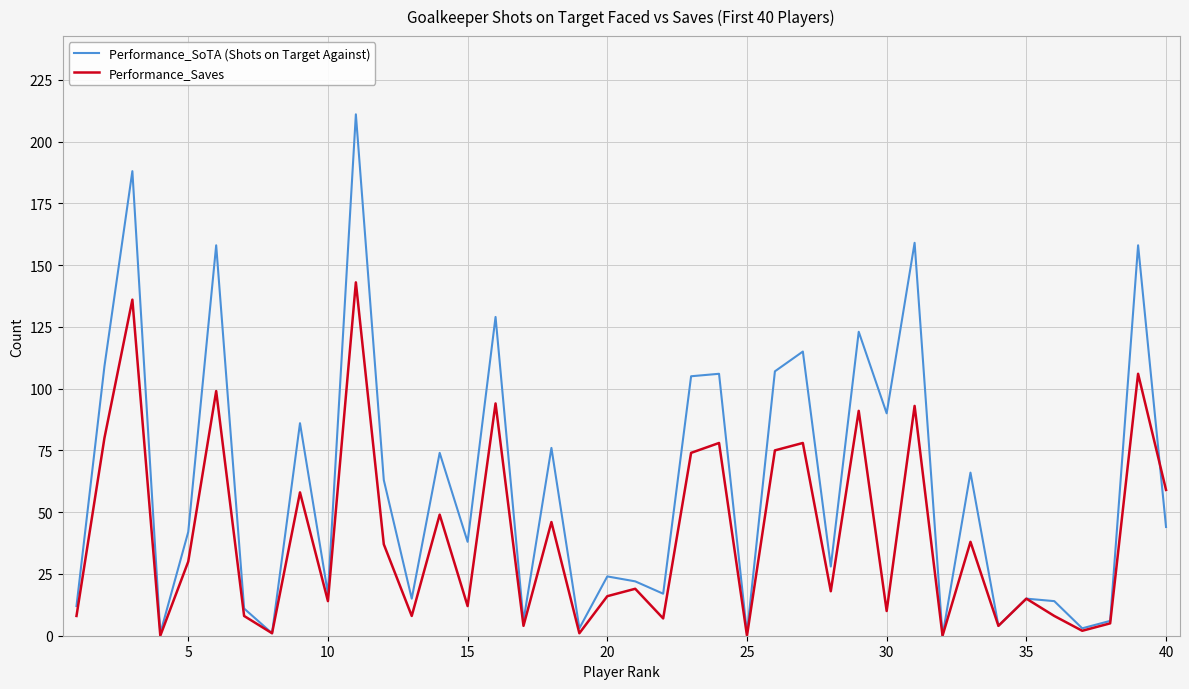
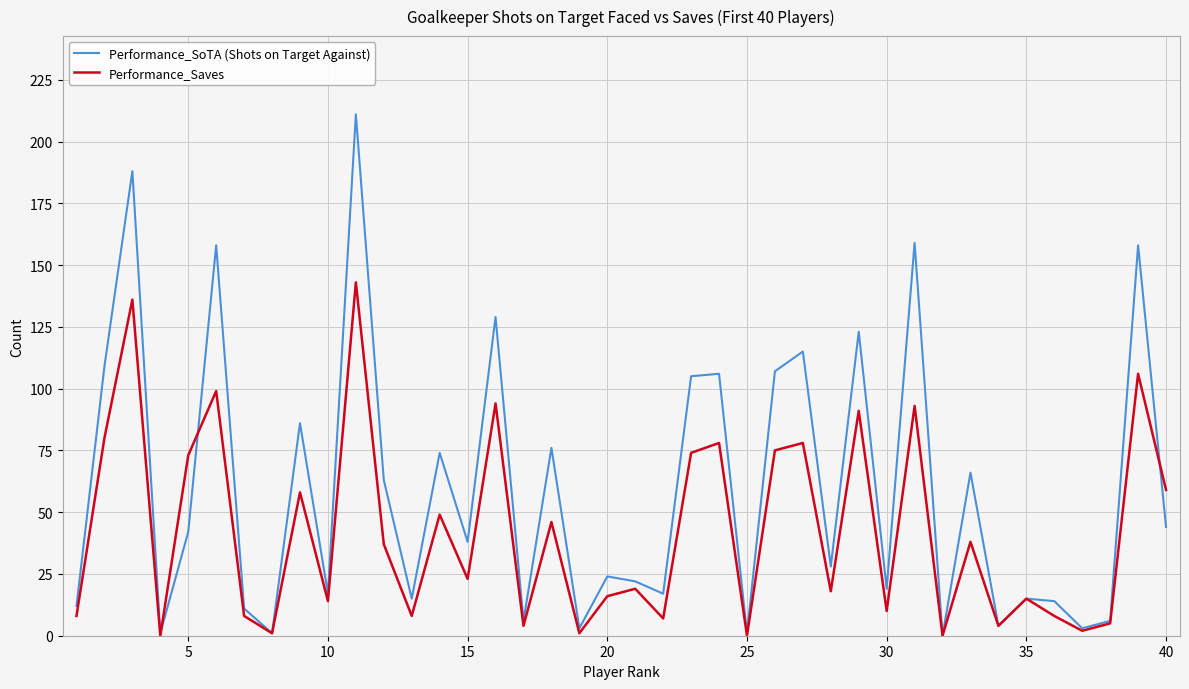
  {
    "Performance_SoTA (Shots on Target Against)": {
      "5": 42,
      "10": 17,
      "15": 38,
      "20": 24,
-     "30": 90,
+     "30": 19,
      "40": 44
    },
    "Performance_Saves": {
-     "5": 30,
+     "5": 73,
      "10": 14,
-     "15": 12,
+     "15": 23,
      "20": 16,
      "30": 10,
      "40": 59
    }
  }
